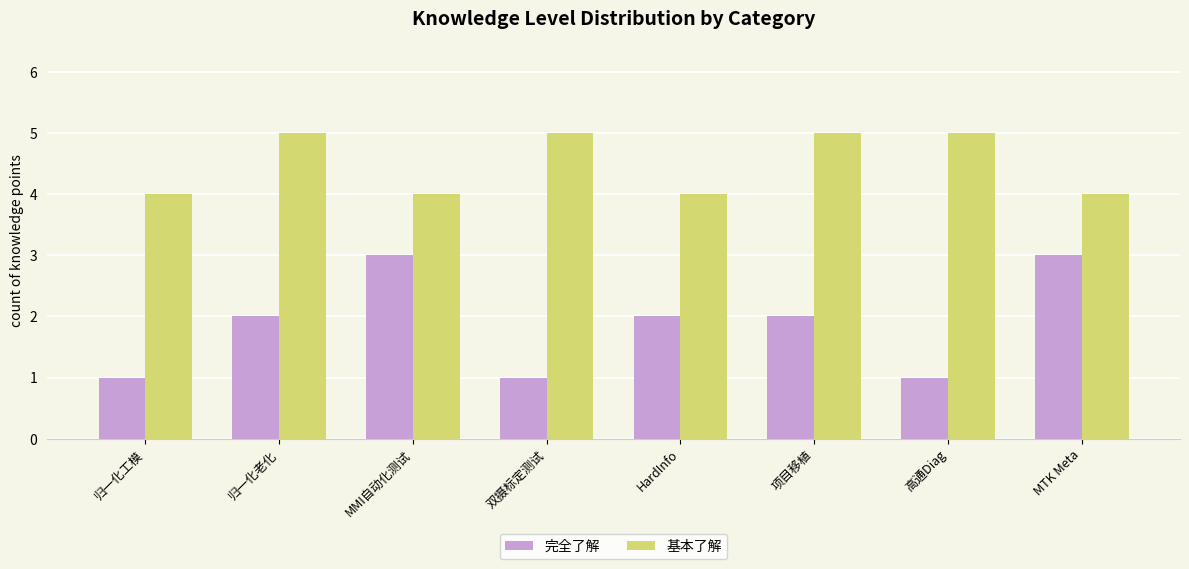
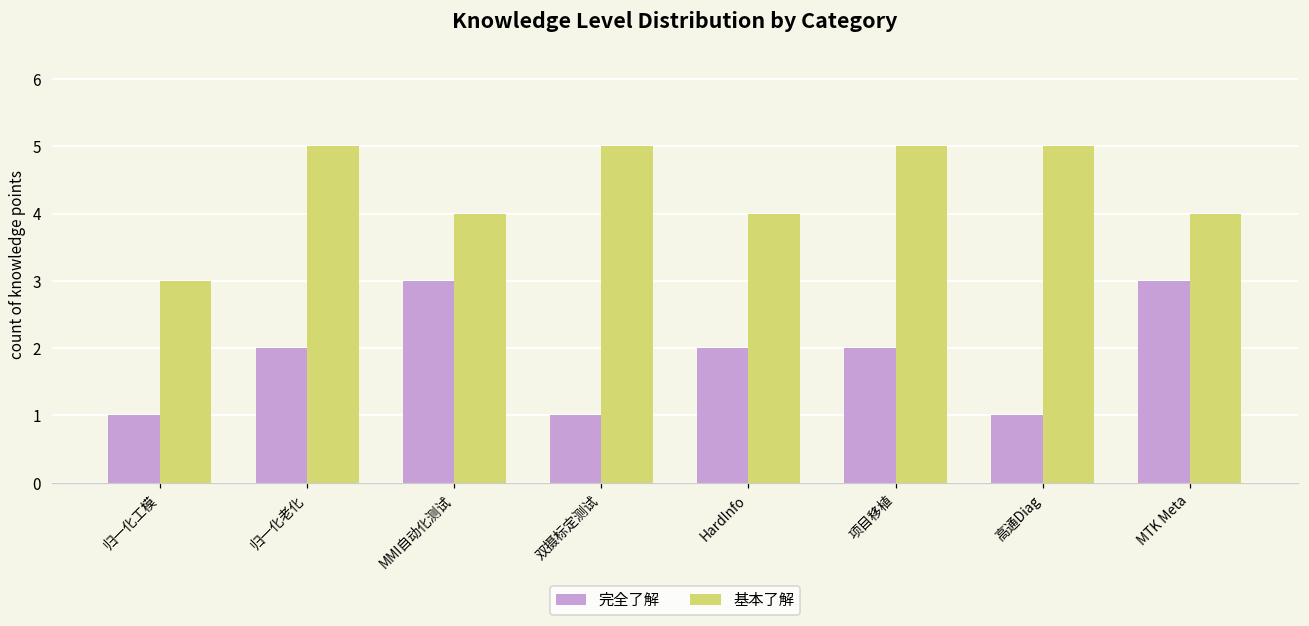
  {
    "完全了解": {
      "归一化工模": 1,
      "归一化老化": 2,
      "MMI自动化测试": 3,
      "双摄标定测试": 1,
      "HardInfo": 2,
      "项目移植": 2,
      "高通Diag": 1,
      "MTK Meta": 3
    },
    "基本了解": {
-     "归一化工模": 4,
+     "归一化工模": 3,
      "归一化老化": 5,
      "MMI自动化测试": 4,
      "双摄标定测试": 5,
      "HardInfo": 4,
      "项目移植": 5,
      "高通Diag": 5,
      "MTK Meta": 4
    }
  }
